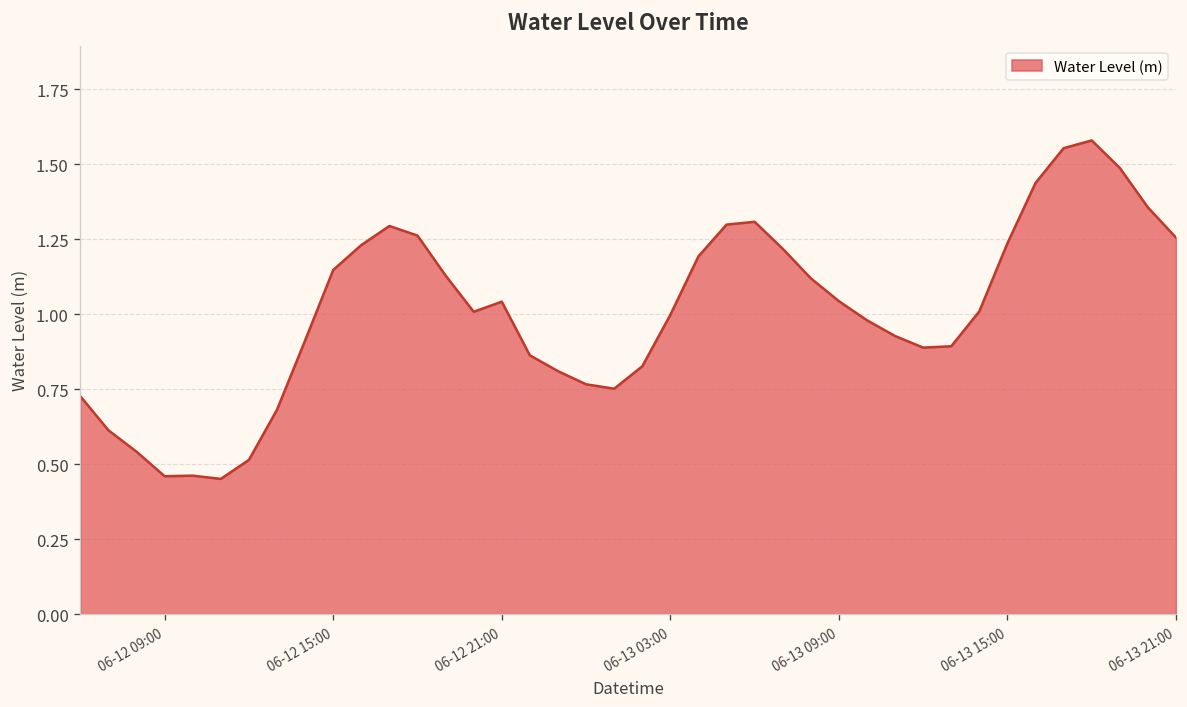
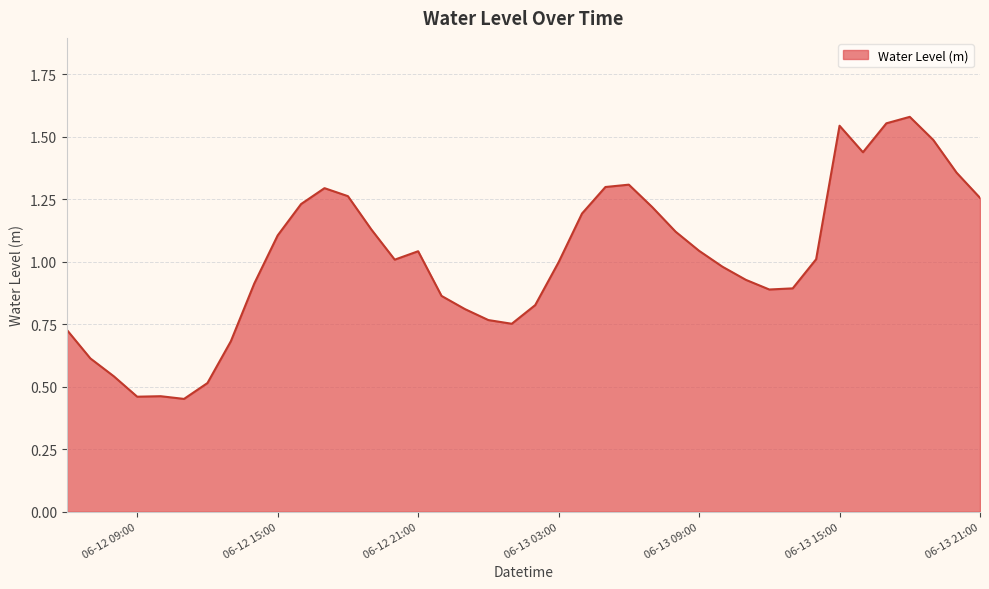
  {
    "06-12 09:00": 0.46,
-   "06-12 15:00": 1.15,
+   "06-12 15:00": 1.10,
    "06-12 21:00": 1.04,
    "06-13 03:00": 1.00,
    "06-13 09:00": 1.04,
-   "06-13 15:00": 1.24,
+   "06-13 15:00": 1.54,
    "06-13 21:00": 1.25
  }
